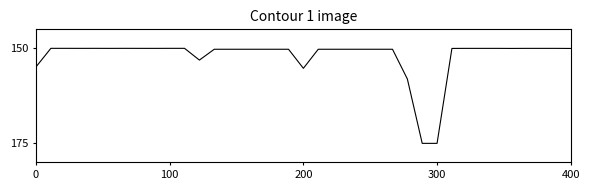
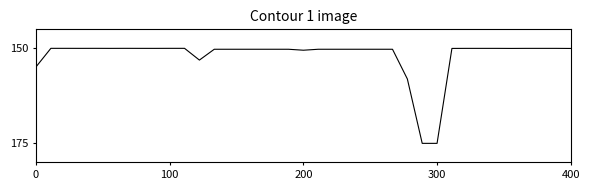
  {
    "0": 155,
    "100": 150,
-   "200": 155,
+   "200": 150,
    "300": 175,
    "400": 150
  }
